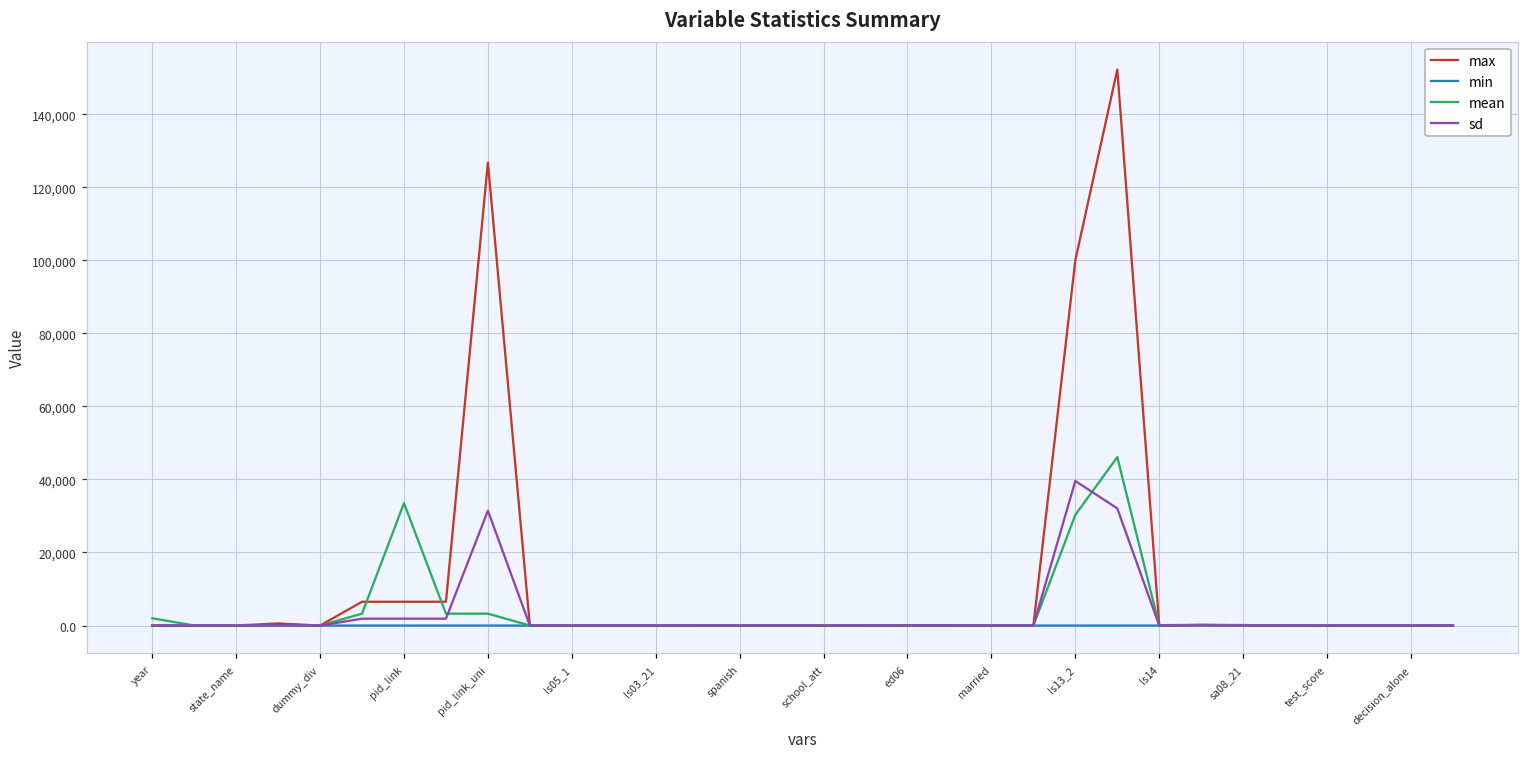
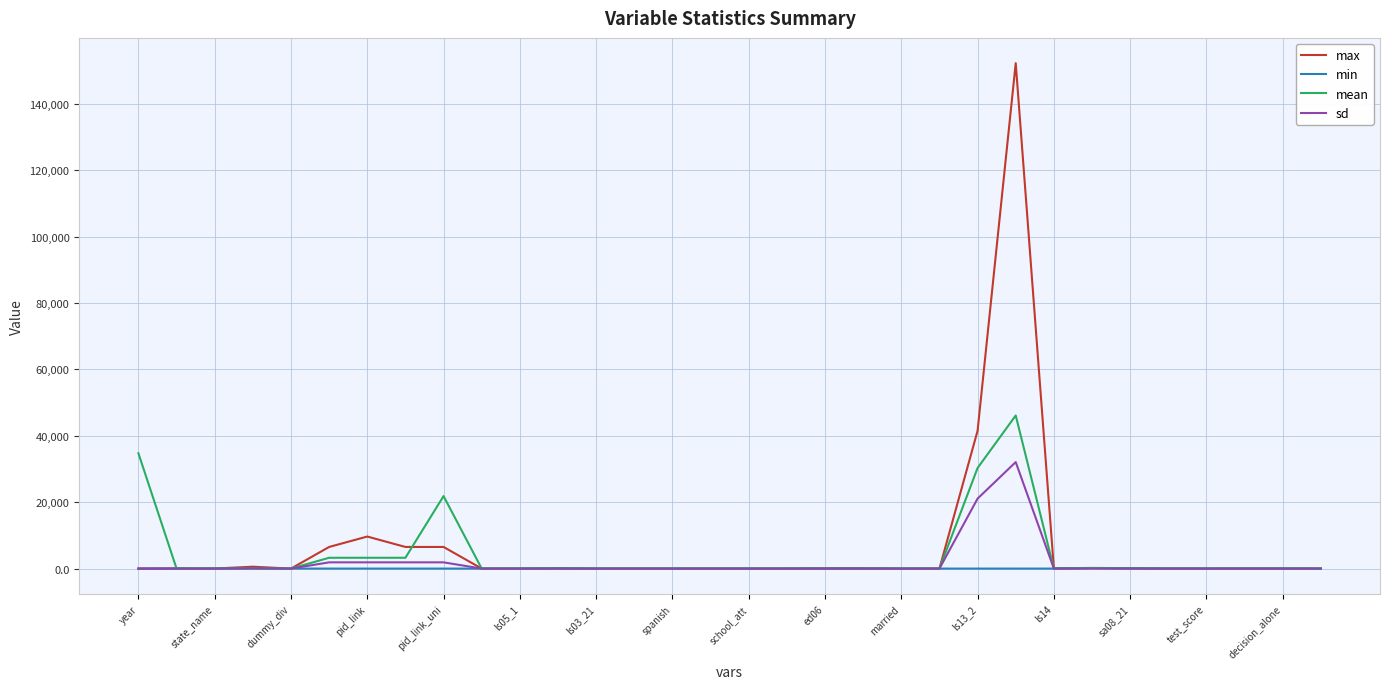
  {
    "max": {
-     "pid_link": "7,000",
-     "pid_link_uni": "127,000",
-     "ls13_2": "100,000"
+     "pid_link": "10,000",
+     "pid_link_uni": "7,000",
+     "ls13_2": "41,000"
    },
    "min": {
      "pid_link": "0",
      "pid_link_uni": "0",
      "ls13_2": "0"
    },
    "mean": {
-     "year": "2,000",
-     "pid_link": "34,000",
-     "pid_link_uni": "3,000",
+     "year": "35,000",
+     "pid_link": "3,000",
+     "pid_link_uni": "22,000",
      "ls13_2": "30,000"
    },
    "sd": {
      "pid_link": "2,000",
-     "pid_link_uni": "31,000",
-     "ls13_2": "40,000"
+     "pid_link_uni": "2,000",
+     "ls13_2": "21,000"
    }
  }
